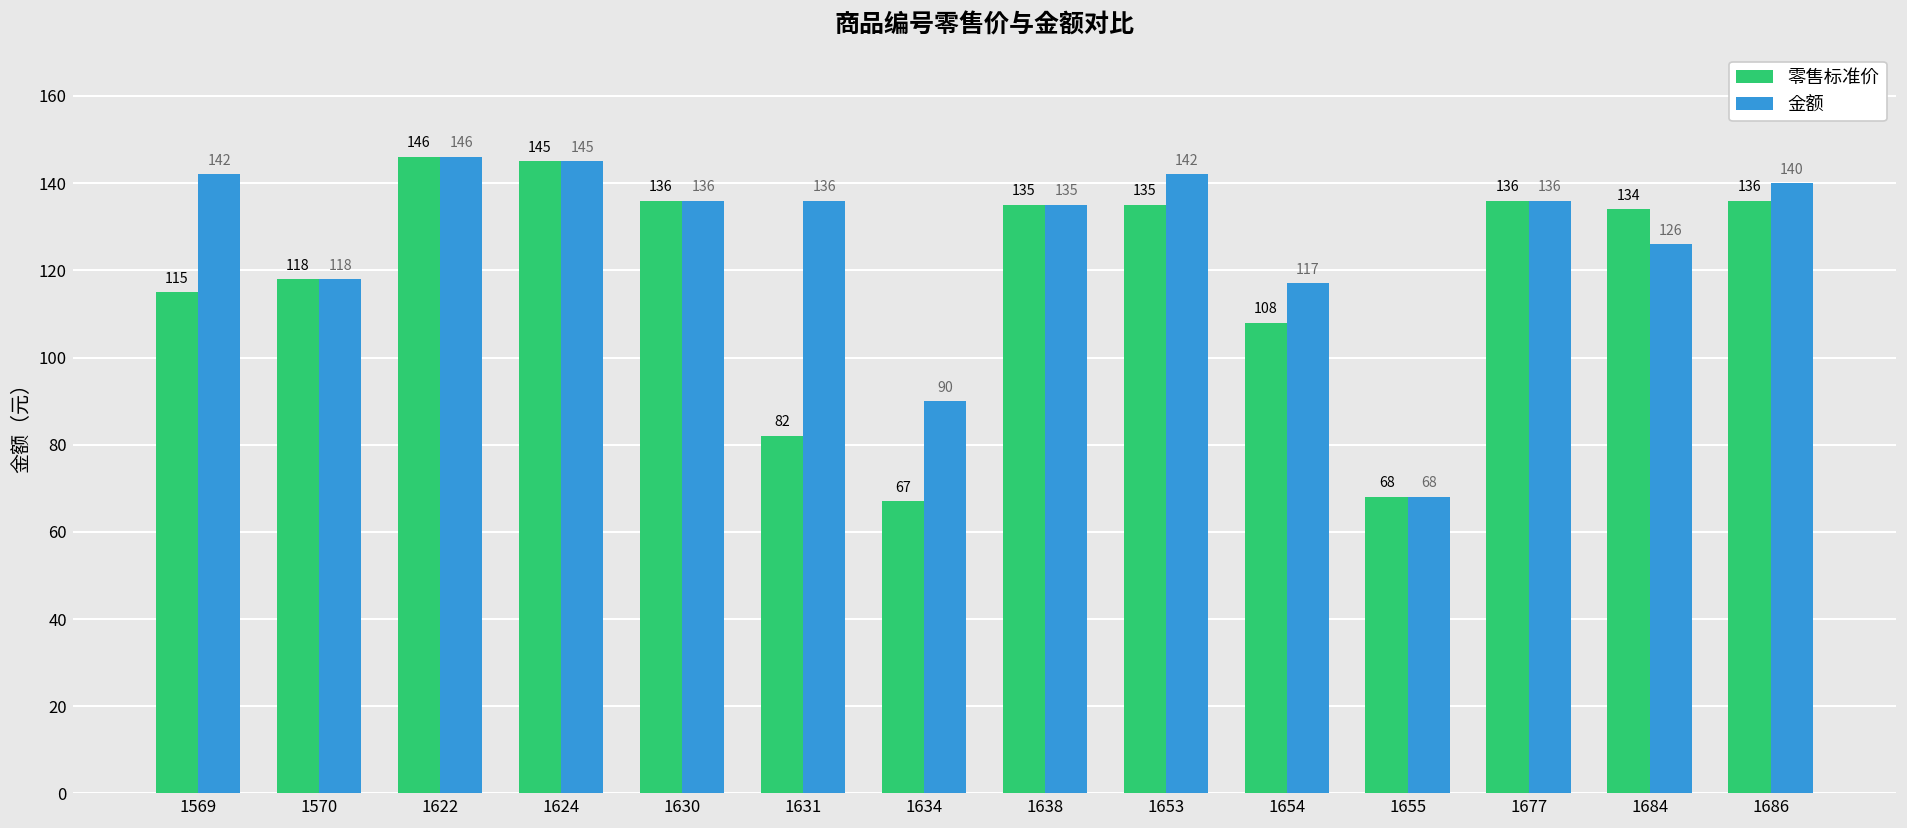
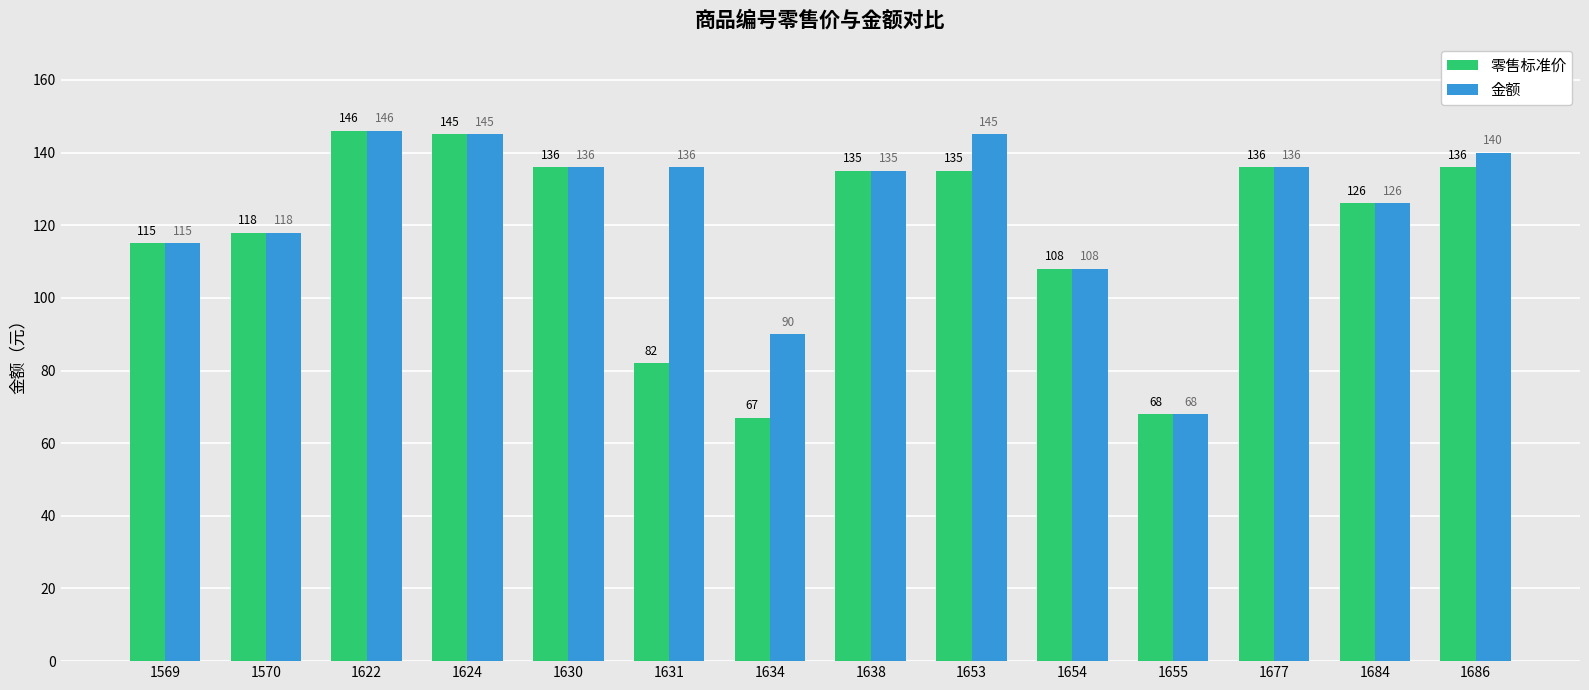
  {
    "零售标准价": {
      "1569": 115,
      "1570": 118,
      "1622": 146,
      "1624": 145,
      "1630": 136,
      "1631": 82,
      "1634": 67,
      "1638": 135,
      "1653": 135,
      "1654": 108,
      "1655": 68,
      "1677": 136,
-     "1684": 134,
+     "1684": 126,
      "1686": 136
    },
    "金额": {
-     "1569": 142,
+     "1569": 115,
      "1570": 118,
      "1622": 146,
      "1624": 145,
      "1630": 136,
      "1631": 136,
      "1634": 90,
      "1638": 135,
-     "1653": 142,
-     "1654": 117,
+     "1653": 145,
+     "1654": 108,
      "1655": 68,
      "1677": 136,
      "1684": 126,
      "1686": 140
    }
  }
